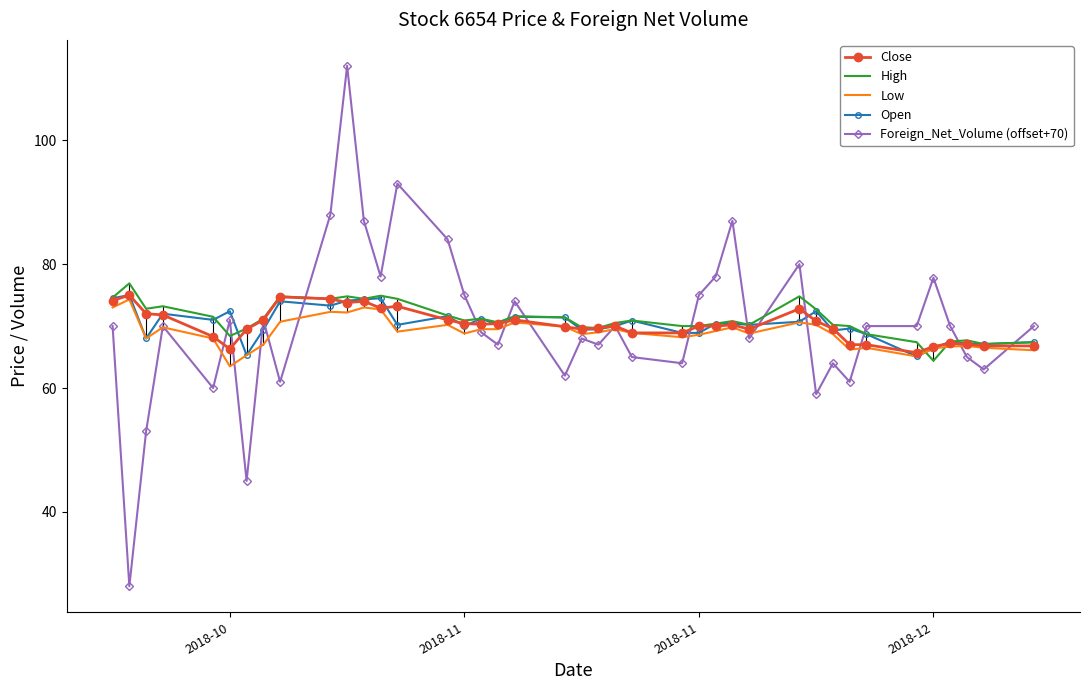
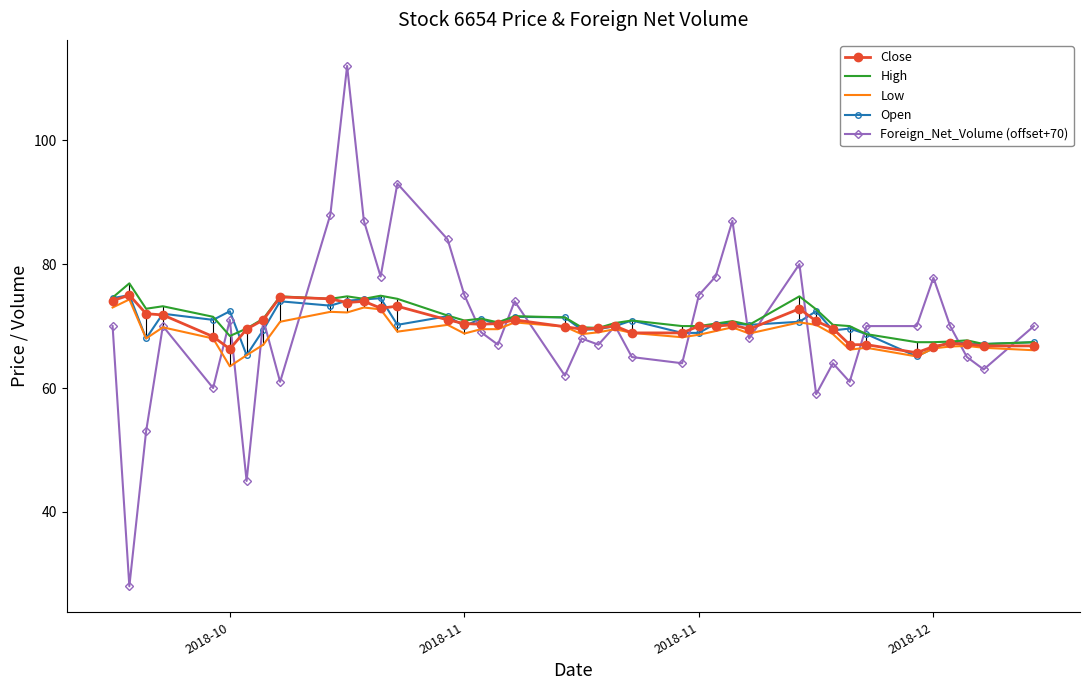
  {
    "Close": {
      "2018-10": 66
    },
    "High": {
      "2018-10": 68,
-     "2018-12": 64
+     "2018-12": 67
    },
    "Low": {
      "2018-10": 64
    },
    "Open": {
      "2018-10": 72
    },
    "Foreign_Net_Volume (offset+70)": {
      "2018-10": 71,
      "2018-12": 78
    }
  }
